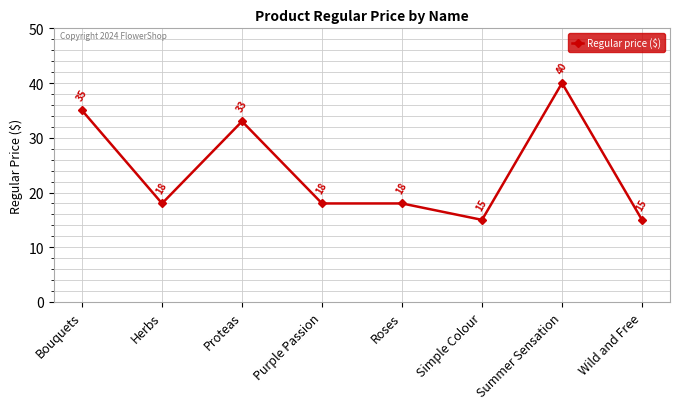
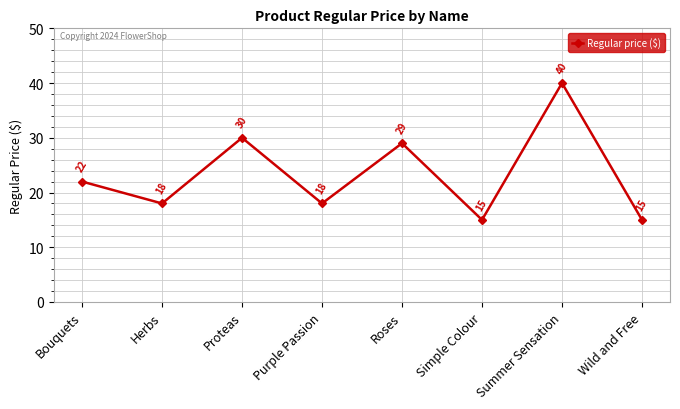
  {
-   "Bouquets": 35,
+   "Bouquets": 22,
    "Herbs": 18,
-   "Proteas": 33,
+   "Proteas": 30,
    "Purple Passion": 18,
-   "Roses": 18,
+   "Roses": 29,
    "Simple Colour": 15,
    "Summer Sensation": 40,
    "Wild and Free": 15
  }
